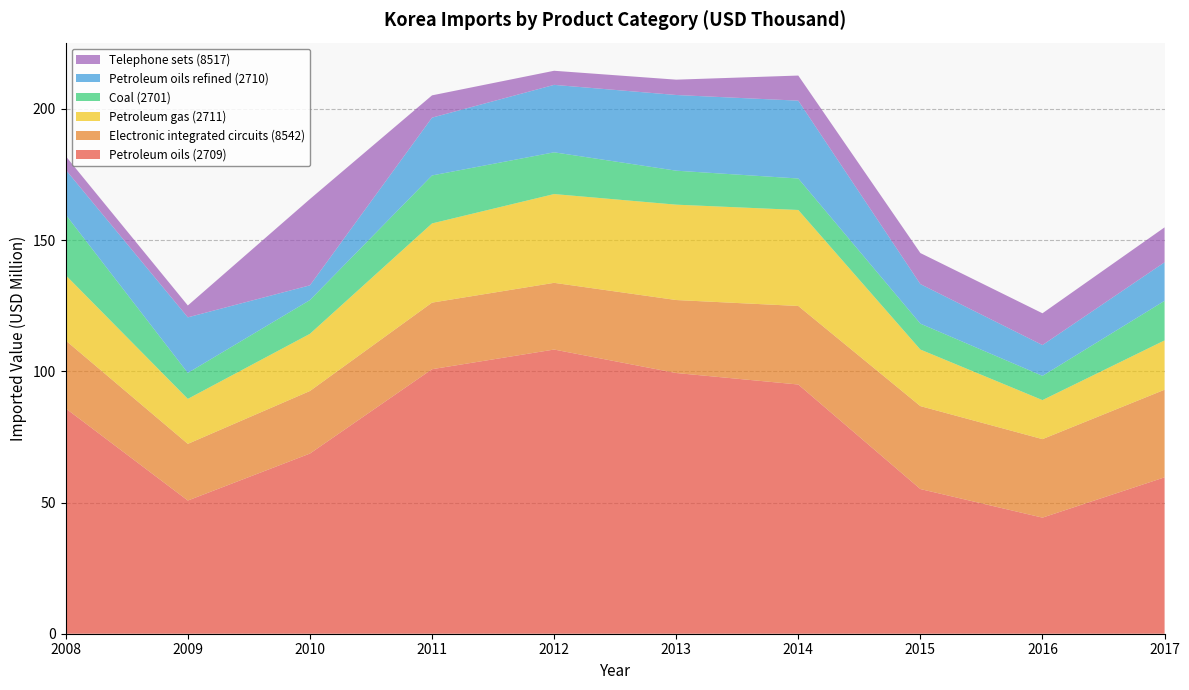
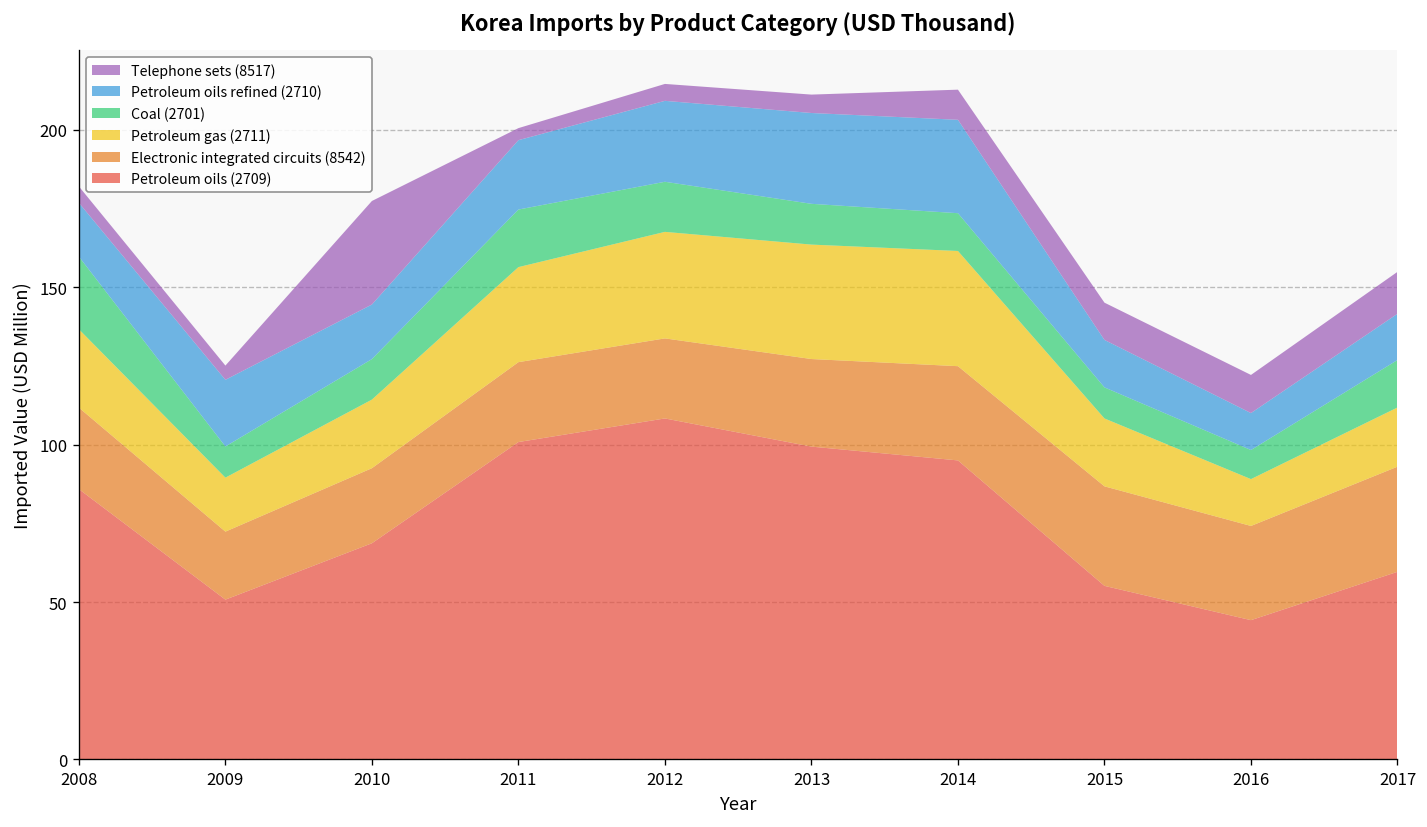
  {
    "Petroleum gas (2711)": {
      "2008": 25,
      "2009": 17,
      "2010": 22,
      "2011": 30,
      "2012": 34,
      "2013": 36,
      "2014": 37,
      "2015": 22,
      "2016": 15,
      "2017": 19
    },
    "Coal (2701)": {
      "2008": 23,
      "2009": 10,
      "2010": 13,
      "2011": 18,
      "2012": 16,
      "2013": 13,
      "2014": 12,
      "2015": 10,
      "2016": 9,
      "2017": 15
    },
    "Petroleum oils refined (2710)": {
      "2008": 17,
      "2009": 21,
-     "2010": 6,
+     "2010": 17,
      "2011": 22,
      "2012": 26,
      "2013": 29,
      "2014": 30,
      "2015": 15,
      "2016": 12,
      "2017": 15
    },
    "Telephone sets (8517)": {
      "2008": 5,
      "2009": 5,
      "2010": 33,
-     "2011": 8,
+     "2011": 4,
      "2012": 5,
      "2013": 6,
      "2014": 10,
      "2015": 12,
      "2016": 12,
      "2017": 13
    }
  }
